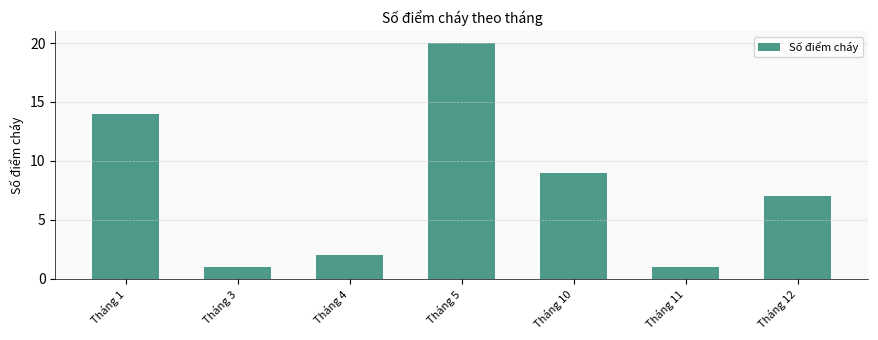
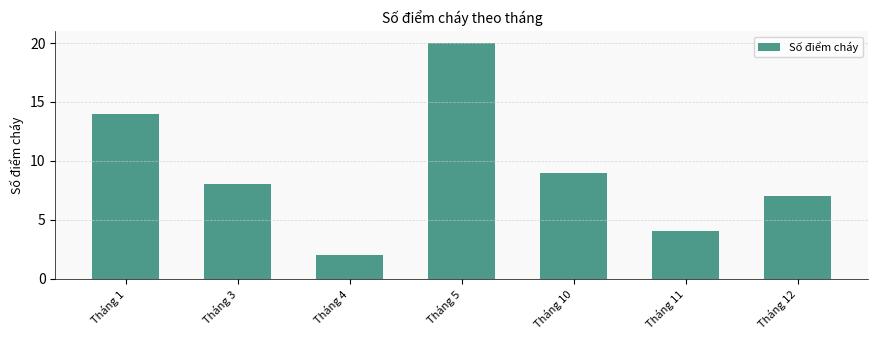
  {
    "Tháng 1": 14,
-   "Tháng 3": 1,
+   "Tháng 3": 8,
    "Tháng 4": 2,
    "Tháng 5": 20,
    "Tháng 10": 9,
-   "Tháng 11": 1,
+   "Tháng 11": 4,
    "Tháng 12": 7
  }
